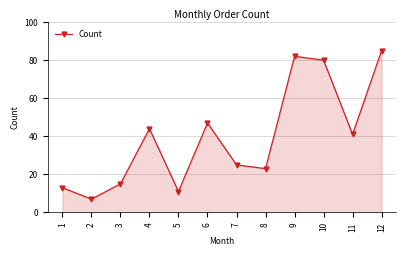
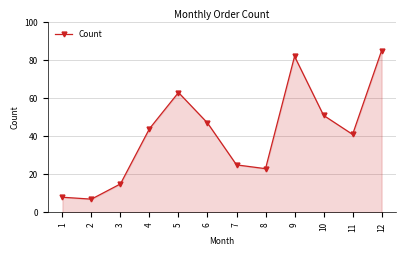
  {
-   "1": 13,
+   "1": 8,
    "2": 7,
    "3": 15,
    "4": 44,
-   "5": 11,
+   "5": 63,
    "6": 47,
    "7": 25,
    "8": 23,
    "9": 82,
-   "10": 80,
+   "10": 51,
    "11": 41,
    "12": 85
  }
